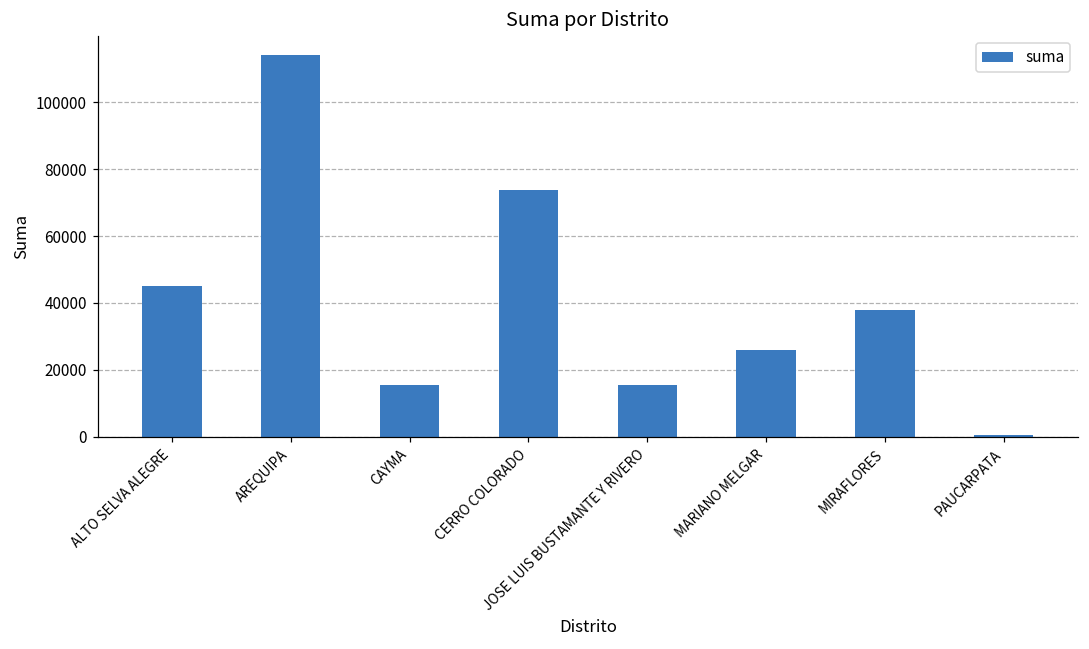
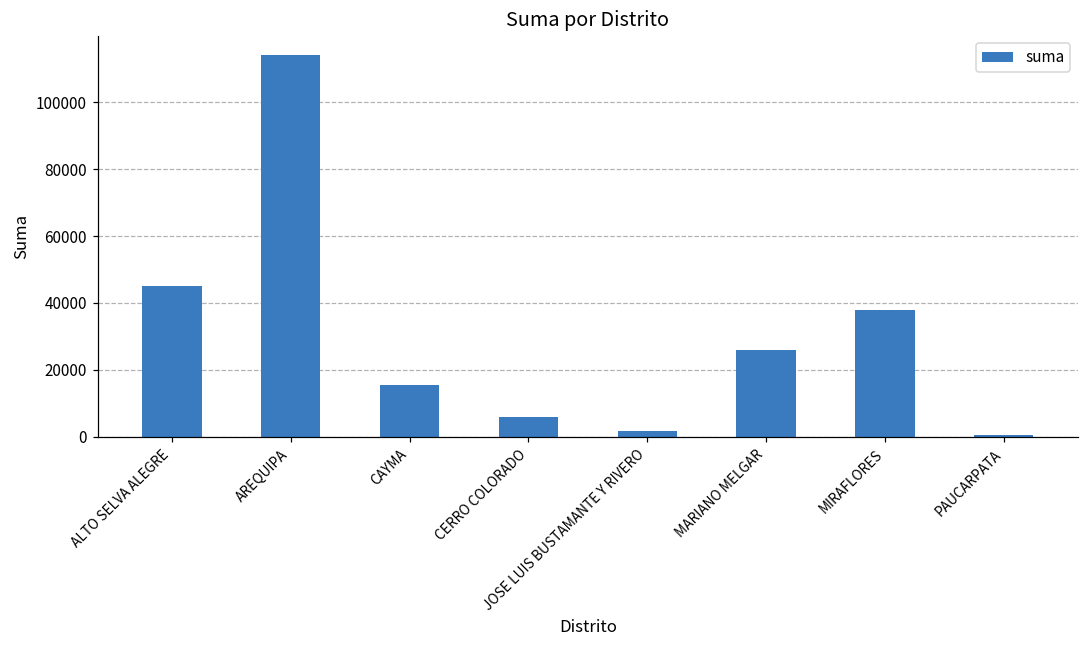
  {
    "ALTO SELVA ALEGRE": 45000,
    "AREQUIPA": 114000,
    "CAYMA": 16000,
-   "CERRO COLORADO": 74000,
-   "JOSE LUIS BUSTAMANTE Y RIVERO": 16000,
+   "CERRO COLORADO": 6000,
+   "JOSE LUIS BUSTAMANTE Y RIVERO": 2000,
    "MARIANO MELGAR": 26000,
    "MIRAFLORES": 38000
  }
